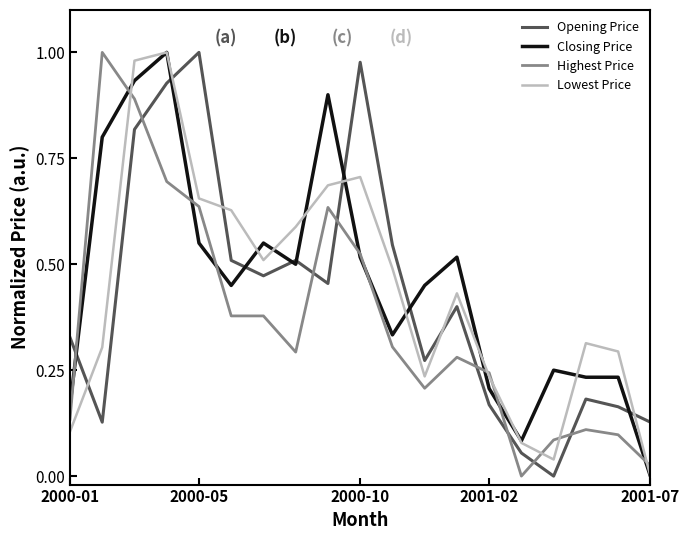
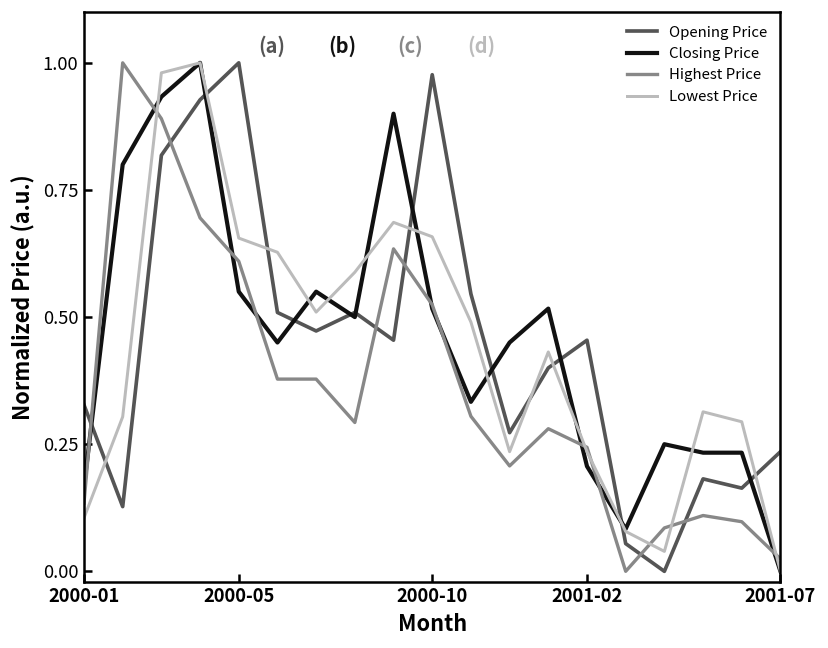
  {
    "Opening Price": {
      "2000-01": 0.33,
      "2000-05": 1.00,
      "2000-10": 0.98,
-     "2001-02": 0.17,
-     "2001-07": 0.13
+     "2001-02": 0.45,
+     "2001-07": 0.24
    },
    "Closing Price": {
      "2000-01": 0.17,
      "2000-05": 0.55,
      "2000-10": 0.52,
      "2001-02": 0.21
    },
    "Highest Price": {
      "2000-01": 0.13,
-     "2000-05": 0.64,
+     "2000-05": 0.61,
      "2000-10": 0.52,
      "2001-02": 0.24,
      "2001-07": 0.02
    },
    "Lowest Price": {
      "2000-01": 0.10,
      "2000-05": 0.66,
-     "2000-10": 0.71,
+     "2000-10": 0.66,
      "2001-02": 0.24
    }
  }
